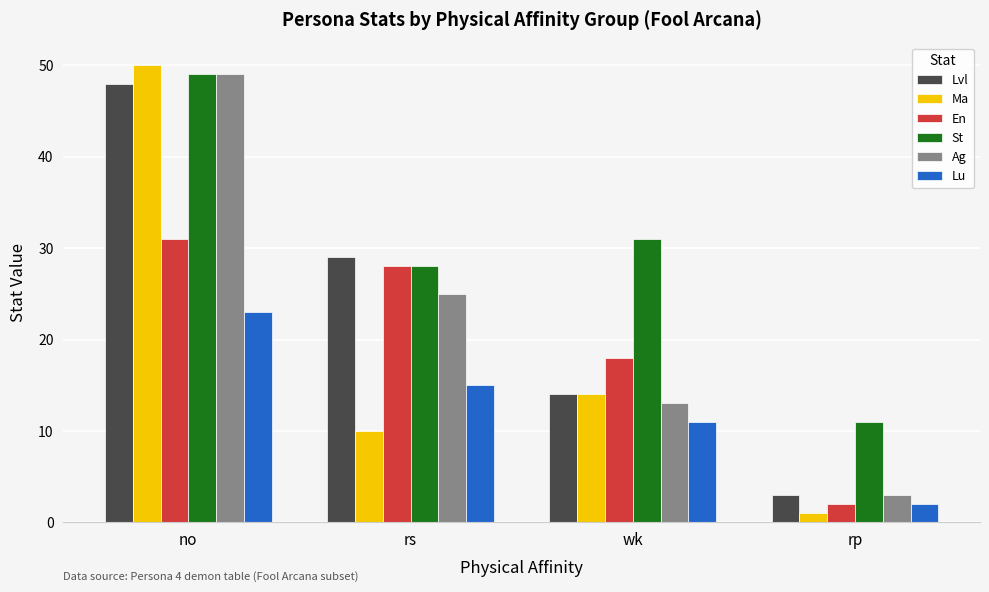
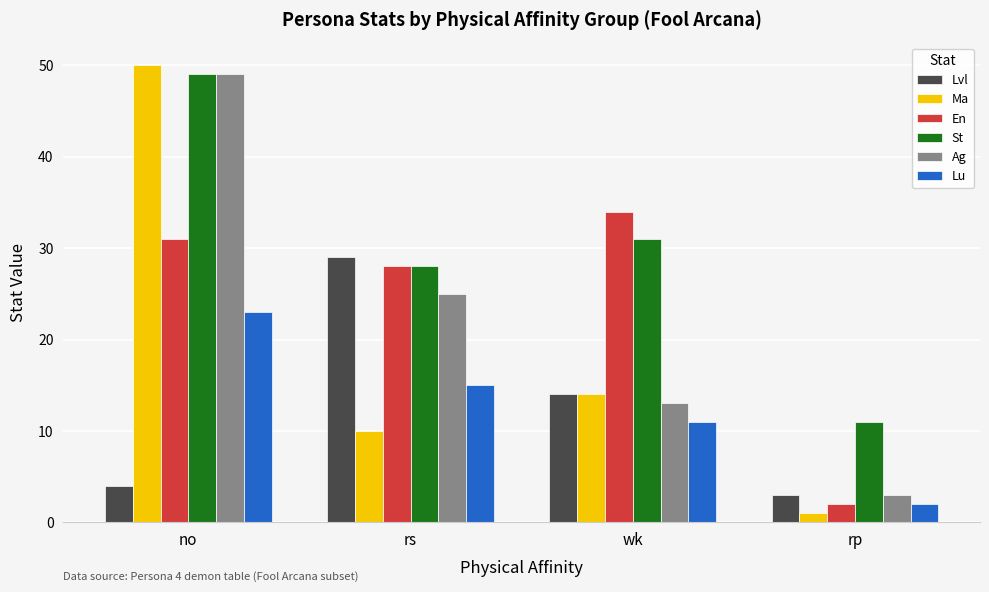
  {
    "Lvl": {
-     "no": 48,
+     "no": 4,
      "rs": 29,
      "wk": 14,
      "rp": 3
    },
    "Ma": {
      "no": 50,
      "rs": 10,
      "wk": 14,
      "rp": 1
    },
    "En": {
      "no": 31,
      "rs": 28,
-     "wk": 18,
+     "wk": 34,
      "rp": 2
    },
    "St": {
      "no": 49,
      "rs": 28,
      "wk": 31,
      "rp": 11
    },
    "Ag": {
      "no": 49,
      "rs": 25,
      "wk": 13,
      "rp": 3
    },
    "Lu": {
      "no": 23,
      "rs": 15,
      "wk": 11,
      "rp": 2
    }
  }
